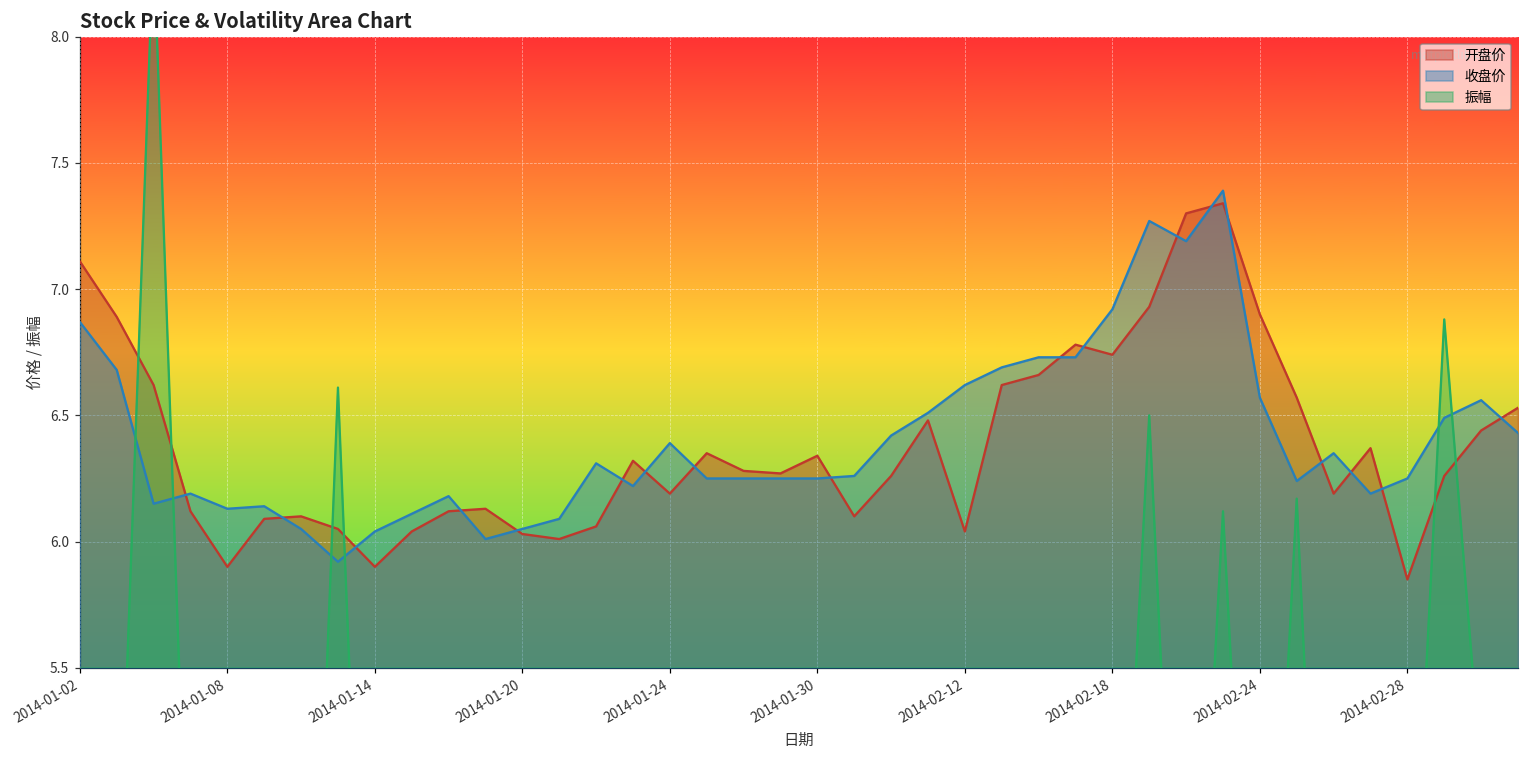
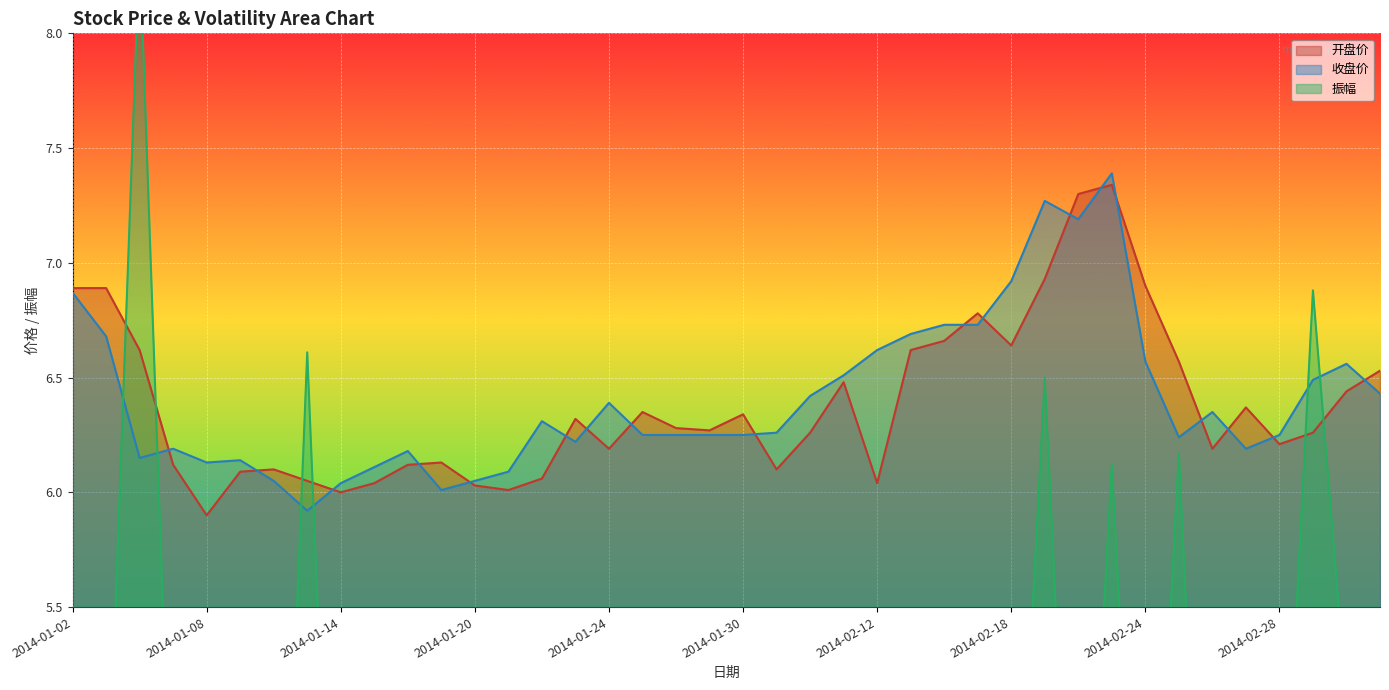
  {
    "开盘价": {
-     "2014-01-02": 7.11,
+     "2014-01-02": 6.89,
      "2014-01-08": 5.90,
-     "2014-01-14": 5.9,
+     "2014-01-14": 6.0,
      "2014-01-20": 6.03,
      "2014-01-24": 6.19,
      "2014-01-30": 6.34,
      "2014-02-12": 6.04,
-     "2014-02-18": 6.74,
+     "2014-02-18": 6.64,
      "2014-02-24": 6.90,
-     "2014-02-28": 5.85
+     "2014-02-28": 6.21
    },
    "收盘价": {
      "2014-01-02": 6.87,
      "2014-01-08": 6.13,
      "2014-01-14": 6.04,
      "2014-01-20": 6.05,
      "2014-01-24": 6.39,
      "2014-01-30": 6.25,
      "2014-02-12": 6.62,
      "2014-02-18": 6.92,
      "2014-02-24": 6.57,
      "2014-02-28": 6.25
    }
  }
